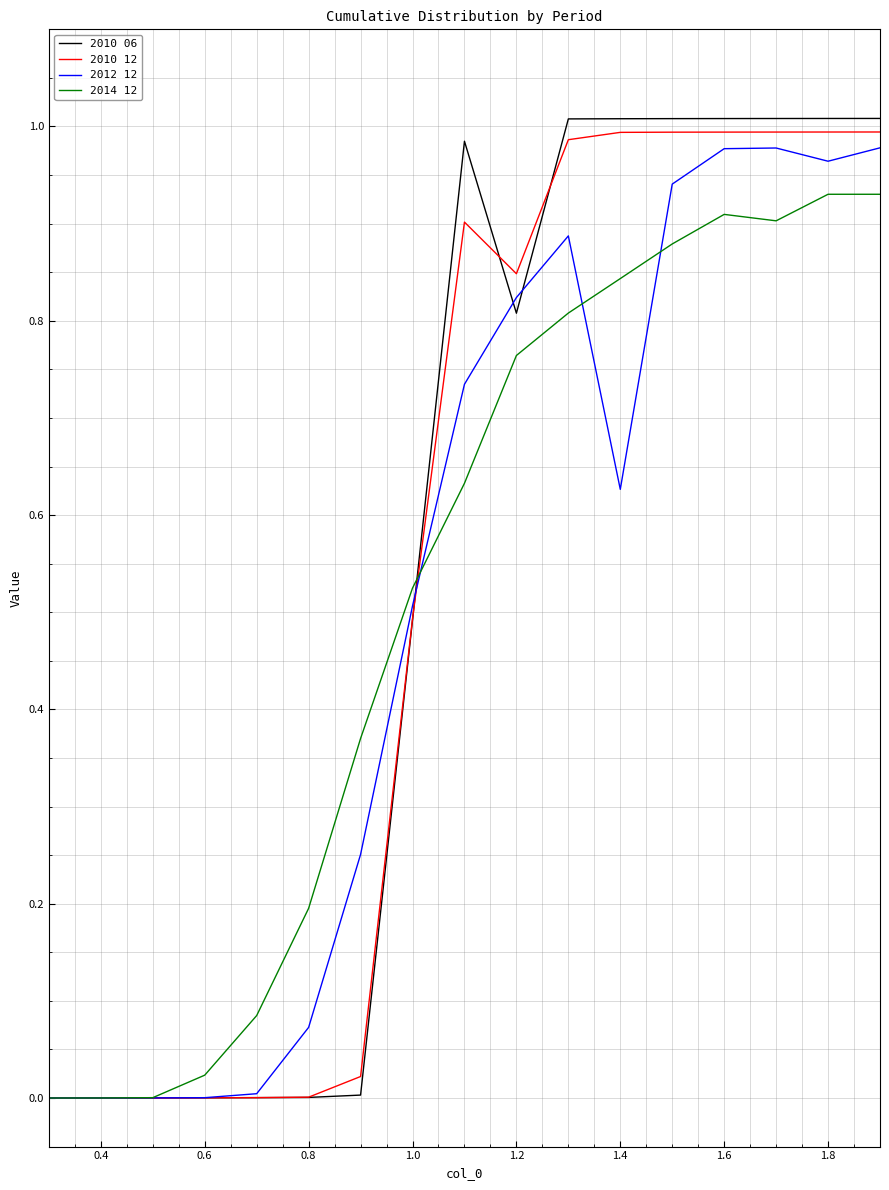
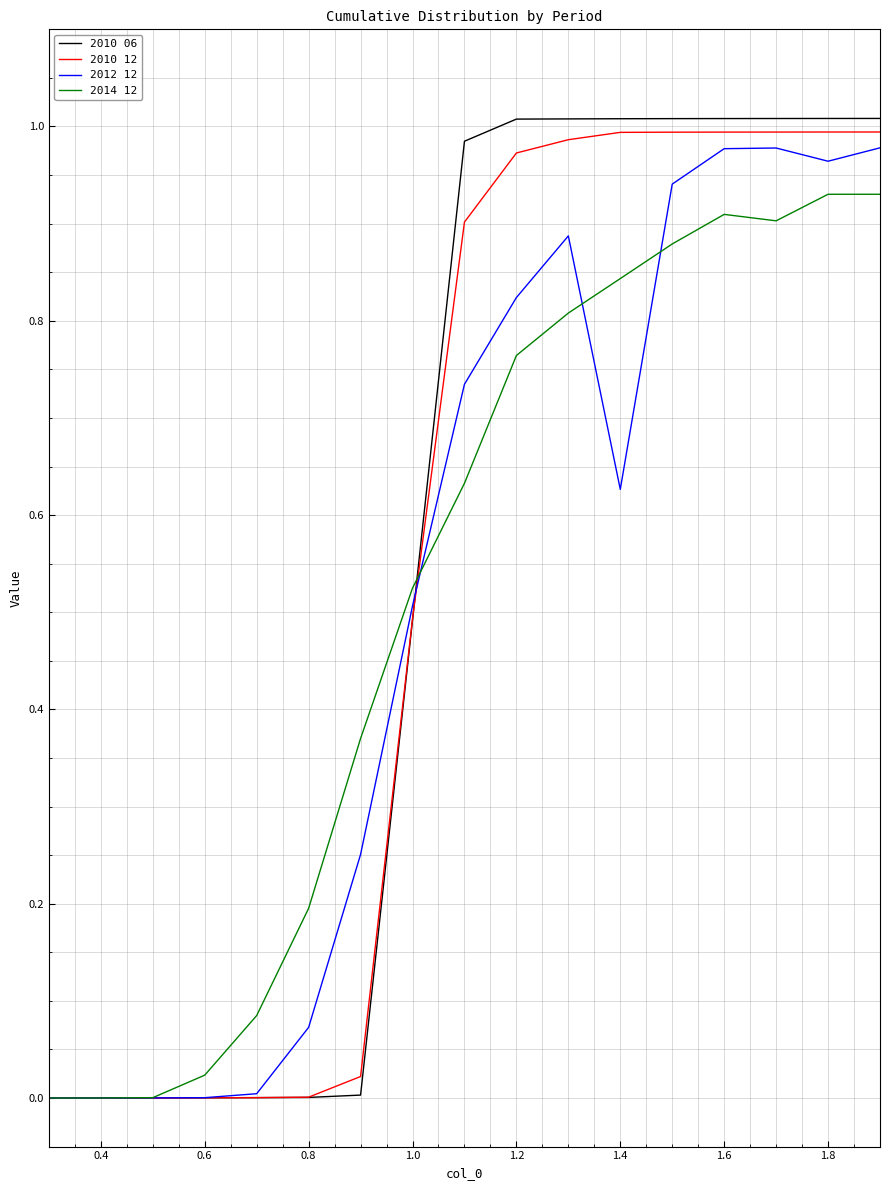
  {
    "2010 06": {
-     "1.2": 0.81,
+     "1.2": 1.01,
      "1.4": 1.01,
      "1.6": 1.01,
      "1.8": 1.01
    },
    "2010 12": {
-     "1.2": 0.85,
+     "1.2": 0.97,
      "1.4": 0.99,
      "1.6": 0.99,
      "1.8": 0.99
    },
    "2012 12": {
      "0.8": 0.07,
      "1.0": 0.51,
      "1.2": 0.82,
      "1.4": 0.63,
      "1.6": 0.98,
      "1.8": 0.96
    },
    "2014 12": {
      "0.6": 0.02,
      "0.8": 0.20,
      "1.0": 0.52,
      "1.2": 0.76,
      "1.4": 0.84,
      "1.6": 0.91,
      "1.8": 0.93
    }
  }
